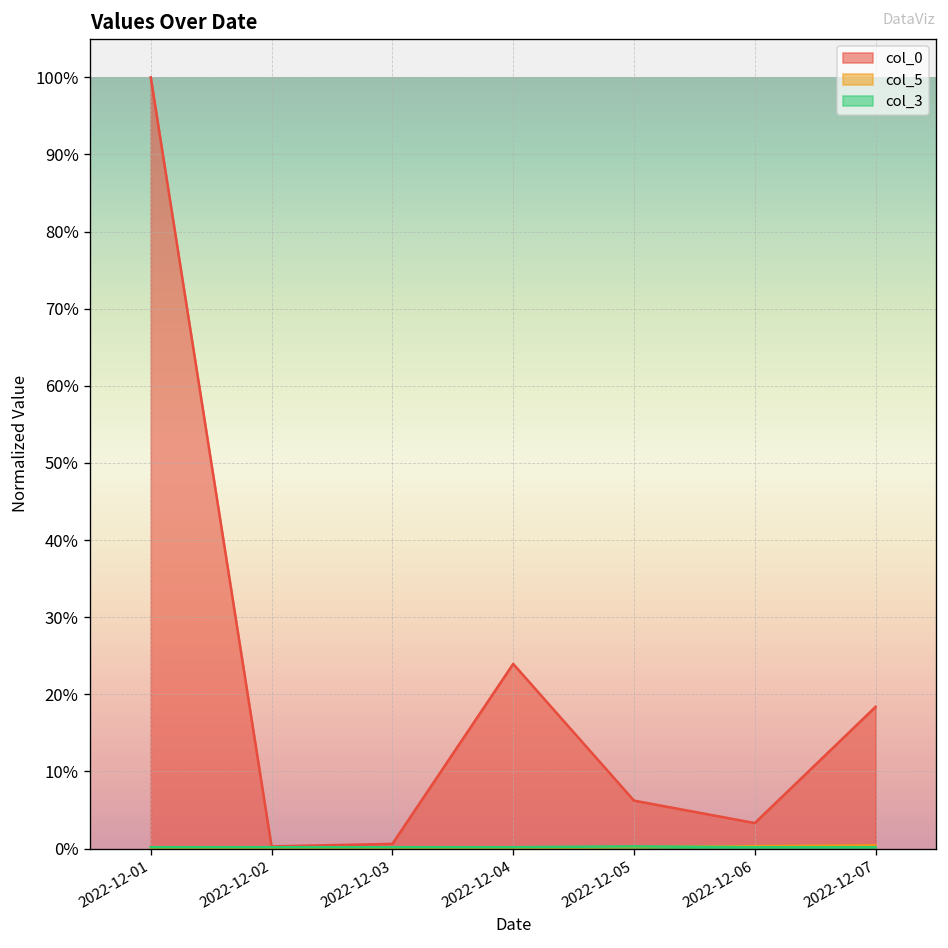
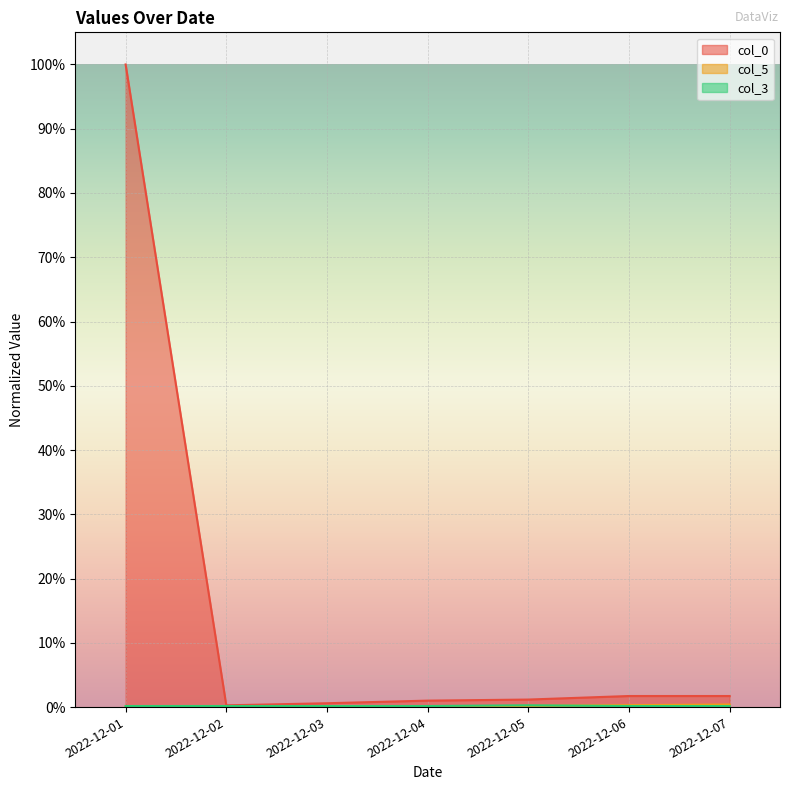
  {
    "col_0": {
      "2022-12-01": "100%",
      "2022-12-03": "1%",
-     "2022-12-04": "24%",
-     "2022-12-05": "6%",
-     "2022-12-06": "3%",
-     "2022-12-07": "18%"
+     "2022-12-04": "1%",
+     "2022-12-05": "1%",
+     "2022-12-06": "2%",
+     "2022-12-07": "2%"
    }
  }
